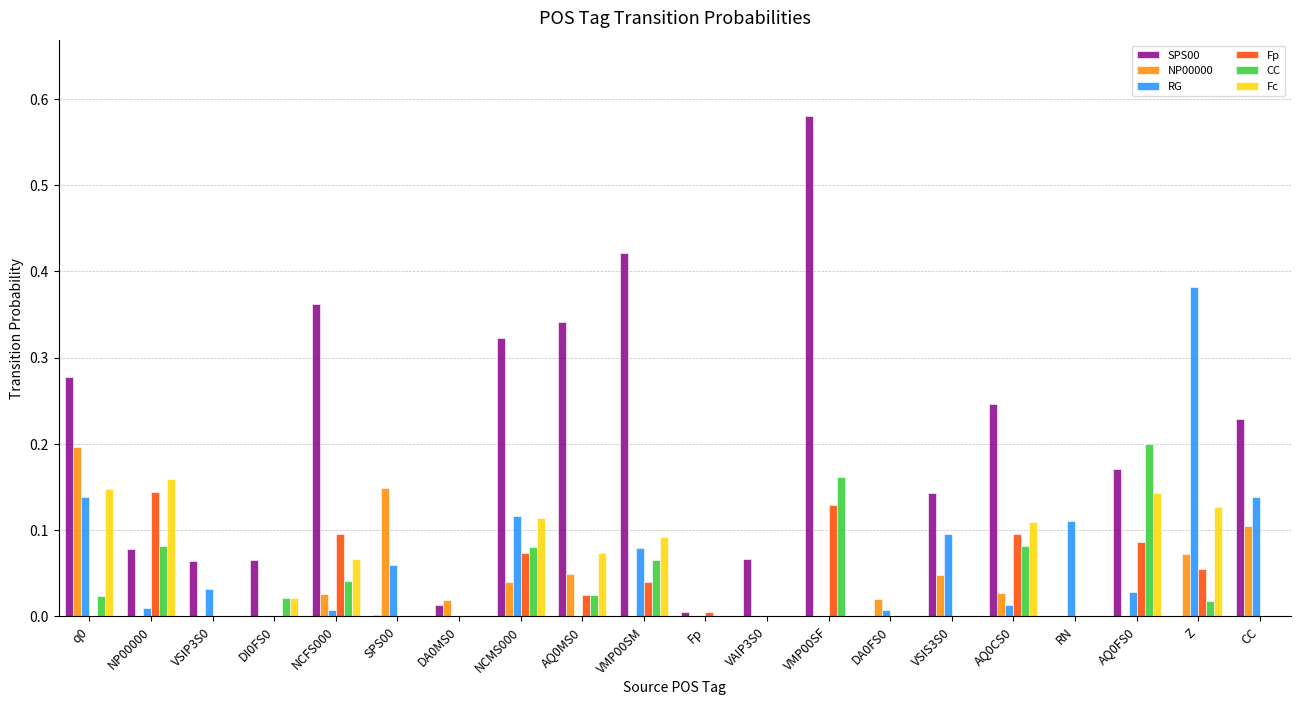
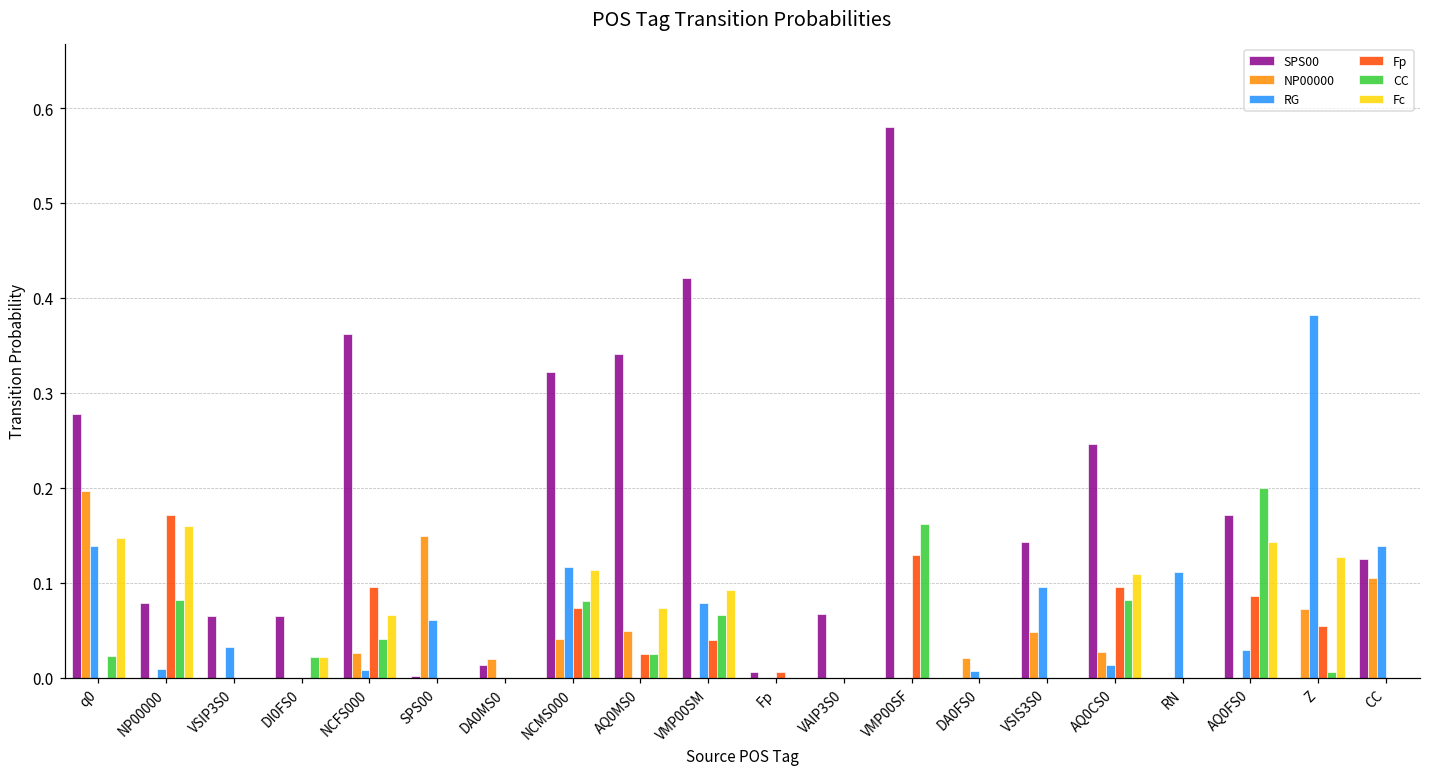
  {
    "SPS00": {
      "q0": 0.28,
      "NP00000": 0.08,
      "VSIP3S0": 0.06,
      "DI0FS0": 0.07,
      "NCFS000": 0.36,
      "DA0MS0": 0.01,
      "NCMS000": 0.32,
      "AQ0MS0": 0.34,
      "VMP00SM": 0.42,
      "Fp": 0.01,
      "VAIP3S0": 0.07,
      "VMP00SF": 0.58,
      "DA0FS0": 0.00,
      "VSIS3S0": 0.14,
      "AQ0CS0": 0.25,
      "RN": 0.00,
      "AQ0FS0": 0.17,
      "Z": 0.00,
-     "CC": 0.23
+     "CC": 0.13
    },
    "NP00000": {
      "q0": 0.20,
      "NP00000": 0.00,
      "VSIP3S0": 0.00,
      "DI0FS0": 0.00,
      "NCFS000": 0.03,
      "SPS00": 0.15,
      "DA0MS0": 0.02,
      "NCMS000": 0.04,
      "AQ0MS0": 0.05,
      "VMP00SM": 0.00,
      "Fp": 0.00,
      "VAIP3S0": 0.00,
      "VMP00SF": 0.00,
      "DA0FS0": 0.02,
      "VSIS3S0": 0.05,
      "AQ0CS0": 0.03,
      "RN": 0.00,
      "AQ0FS0": 0.00,
      "Z": 0.07,
      "CC": 0.11
    },
    "RG": {
      "q0": 0.14,
      "NP00000": 0.01,
      "VSIP3S0": 0.03,
      "DI0FS0": 0.00,
      "NCFS000": 0.01,
      "SPS00": 0.06,
      "DA0MS0": 0.00,
      "NCMS000": 0.12,
      "AQ0MS0": 0.00,
      "VMP00SM": 0.08,
      "Fp": 0.00,
      "VAIP3S0": 0.00,
      "VMP00SF": 0.00,
      "DA0FS0": 0.01,
      "VSIS3S0": 0.10,
      "AQ0CS0": 0.01,
      "RN": 0.11,
      "AQ0FS0": 0.03,
      "Z": 0.38,
      "CC": 0.14
    },
    "Fp": {
      "q0": 0.00,
-     "NP00000": 0.14,
+     "NP00000": 0.17,
      "VSIP3S0": 0.00,
      "DI0FS0": 0.00,
      "NCFS000": 0.10,
      "SPS00": 0.00,
      "DA0MS0": 0.00,
      "NCMS000": 0.07,
      "AQ0MS0": 0.02,
      "VMP00SM": 0.04,
      "Fp": 0.01,
      "VAIP3S0": 0.00,
      "VMP00SF": 0.13,
      "DA0FS0": 0.00,
      "VSIS3S0": 0.00,
      "AQ0CS0": 0.10,
      "RN": 0.00,
      "AQ0FS0": 0.09,
      "Z": 0.05,
      "CC": 0.00
    },
    "CC": {
      "q0": 0.02,
      "NP00000": 0.08,
      "VSIP3S0": 0.00,
      "DI0FS0": 0.02,
      "NCFS000": 0.04,
      "SPS00": 0.00,
      "DA0MS0": 0.00,
      "NCMS000": 0.08,
      "AQ0MS0": 0.02,
      "VMP00SM": 0.07,
      "Fp": 0.00,
      "VAIP3S0": 0.00,
      "VMP00SF": 0.16,
      "DA0FS0": 0.00,
      "VSIS3S0": 0.00,
      "AQ0CS0": 0.08,
      "RN": 0.00,
      "AQ0FS0": 0.20,
-     "Z": 0.02,
+     "Z": 0.01,
      "CC": 0.00
    },
    "Fc": {
      "q0": 0.15,
      "NP00000": 0.16,
      "VSIP3S0": 0.00,
      "DI0FS0": 0.02,
      "NCFS000": 0.07,
      "SPS00": 0.00,
      "DA0MS0": 0.00,
      "NCMS000": 0.11,
      "AQ0MS0": 0.07,
      "VMP00SM": 0.09,
      "Fp": 0.00,
      "VAIP3S0": 0.00,
      "VMP00SF": 0.00,
      "DA0FS0": 0.00,
      "VSIS3S0": 0.00,
      "AQ0CS0": 0.11,
      "RN": 0.00,
      "AQ0FS0": 0.14,
      "Z": 0.13,
      "CC": 0.00
    }
  }
